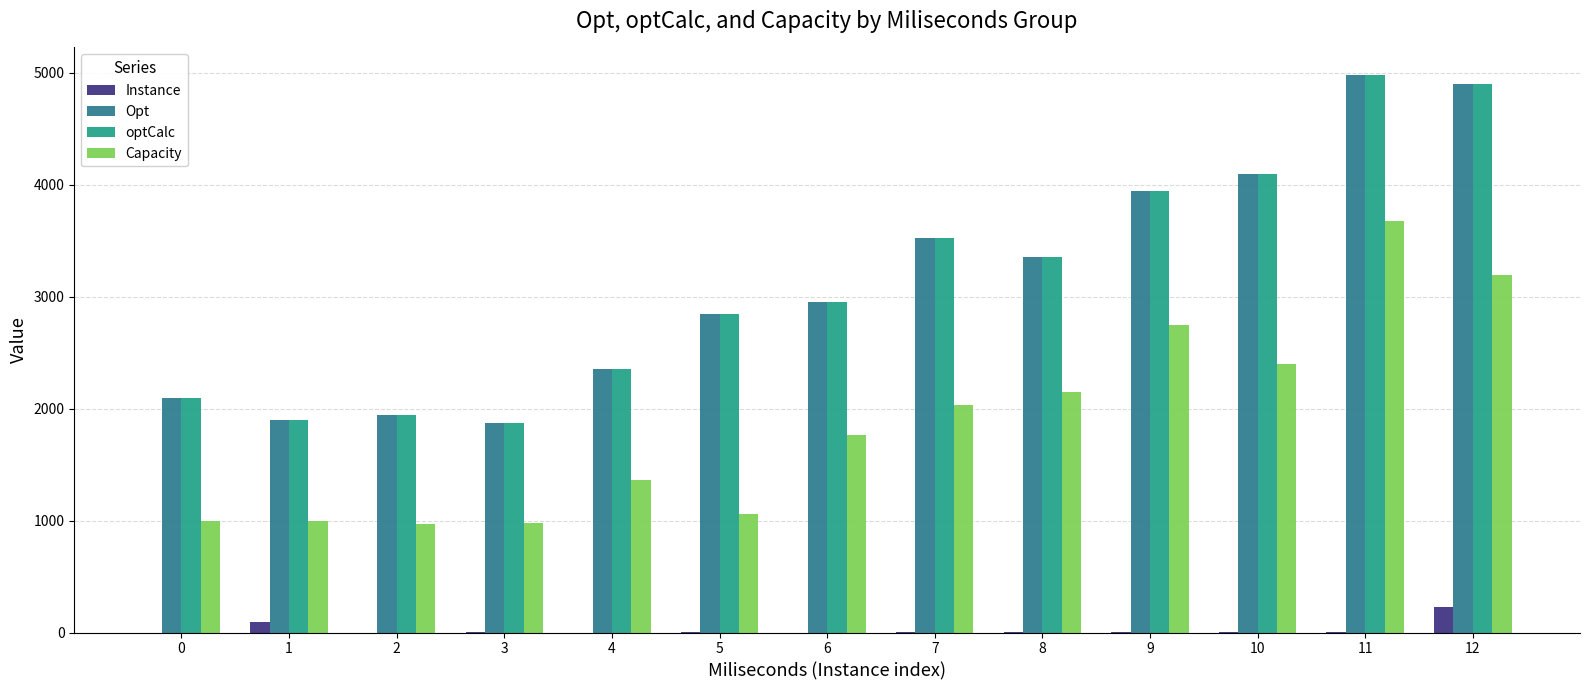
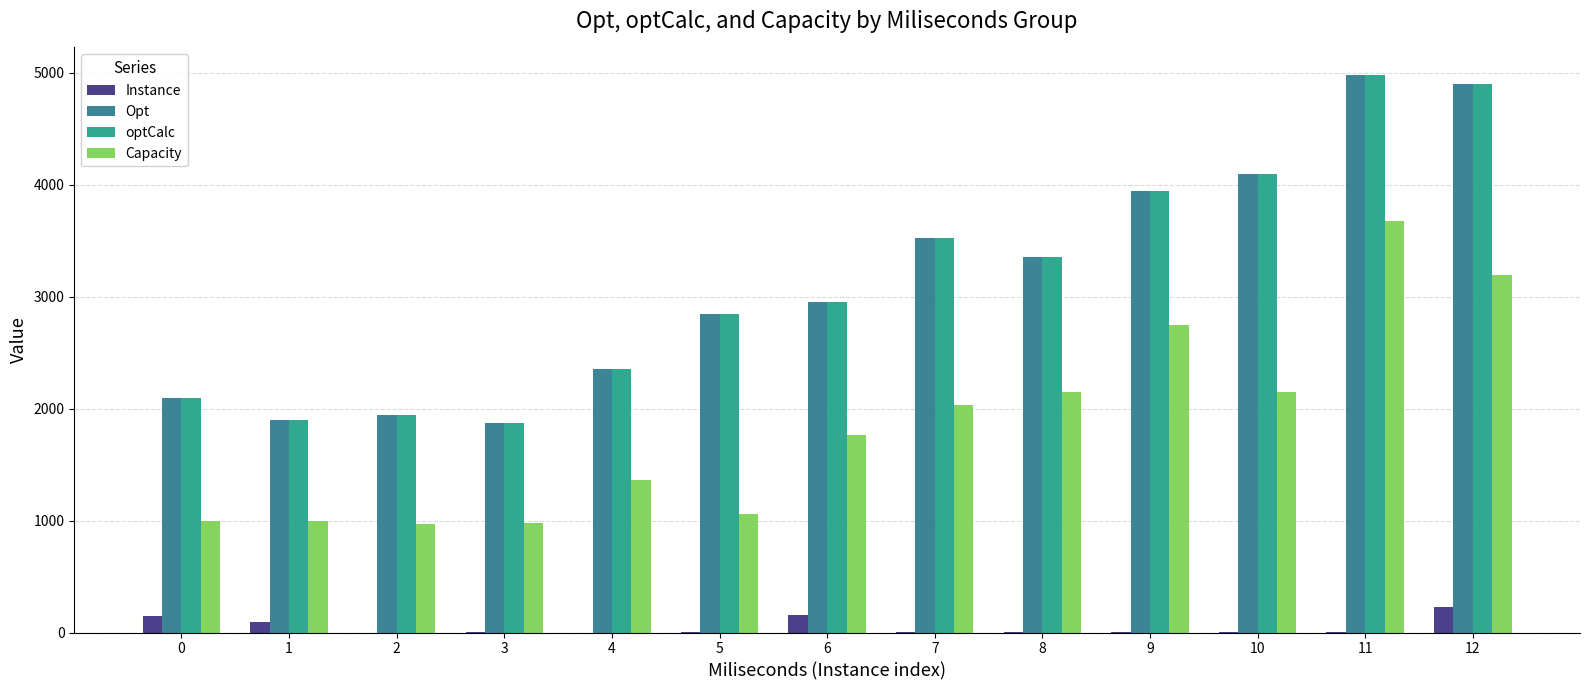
  {
    "Instance": {
-     "0": 0,
+     "0": 150,
      "1": 90,
      "2": 0,
      "4": 0,
-     "6": 0,
+     "6": 160,
      "12": 230
    },
    "Capacity": {
      "0": 1000,
      "1": 1000,
      "2": 970,
      "3": 980,
      "4": 1360,
      "5": 1060,
      "6": 1770,
      "7": 2030,
      "8": 2150,
      "9": 2750,
-     "10": 2400,
+     "10": 2150,
      "11": 3680,
      "12": 3190
    }
  }
